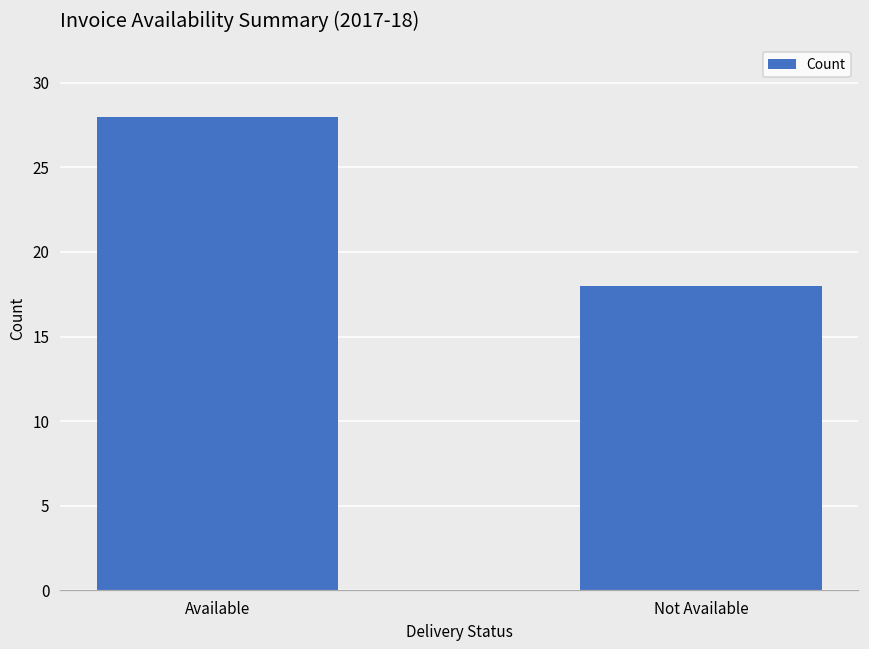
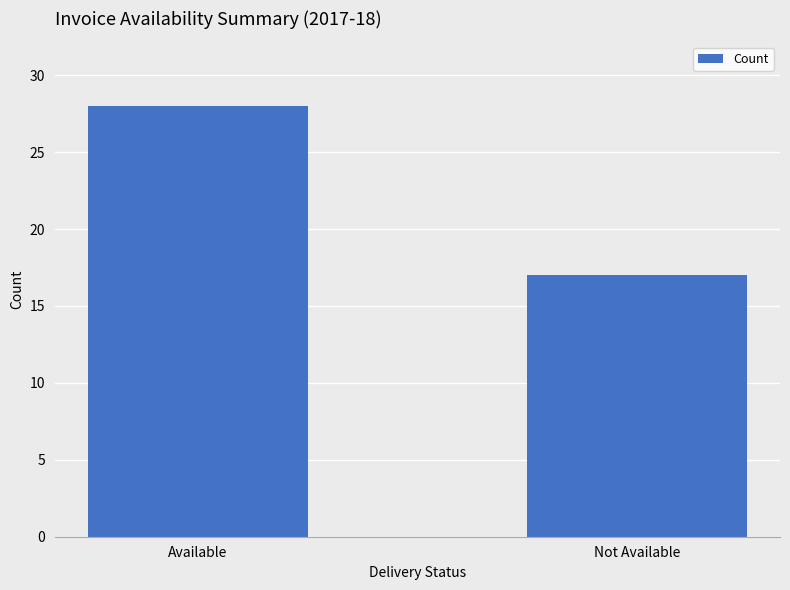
  {
    "Available": 28,
-   "Not Available": 18
+   "Not Available": 17
  }
